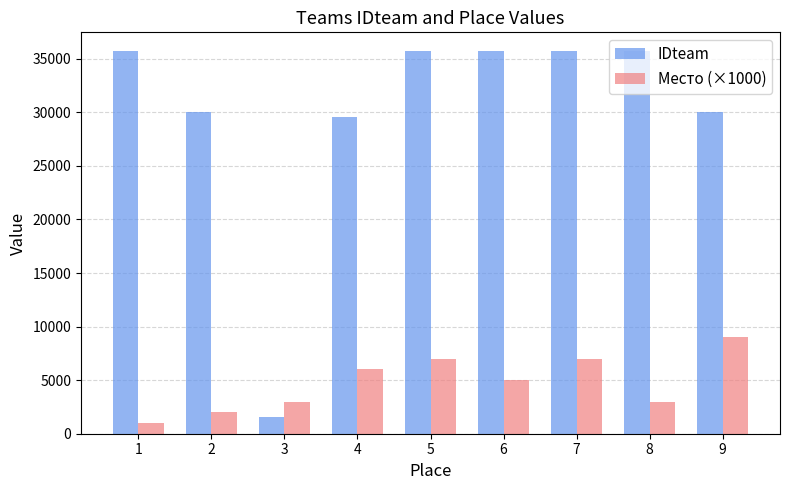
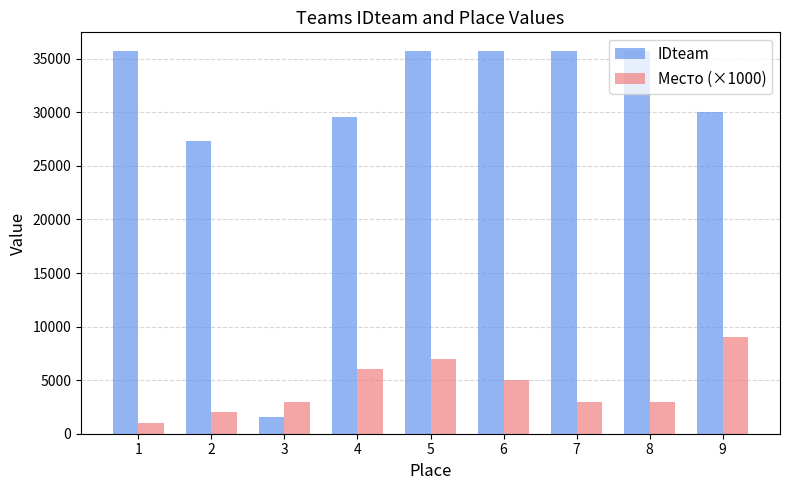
  {
    "IDteam": {
      "1": 35700,
-     "2": 30000,
+     "2": 27400,
      "3": 1500,
      "4": 29600,
      "5": 35700,
      "6": 35700,
      "7": 35700,
      "9": 30000
    },
    "Место (×1000)": {
      "1": 1000,
      "2": 2000,
      "3": 3000,
      "4": 6000,
      "5": 7000,
      "6": 5000,
-     "7": 7000,
+     "7": 3000,
      "8": 3000,
      "9": 9000
    }
  }
